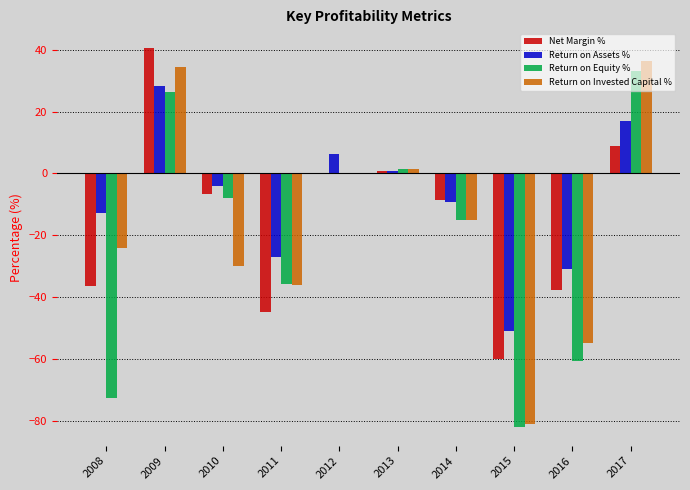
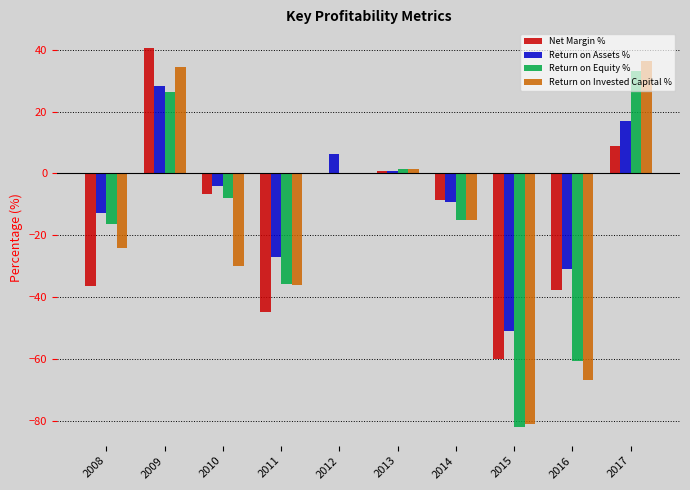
  {
    "Net Margin %": {
      "2008": -36,
      "2009": 41,
      "2010": -7,
      "2011": -45,
      "2014": -9,
      "2015": -60,
      "2016": -38,
      "2017": 9
    },
    "Return on Assets %": {
      "2008": -13,
      "2009": 28,
      "2010": -4,
      "2011": -27,
      "2012": 6,
      "2013": 1,
      "2014": -9,
      "2015": -51,
      "2016": -31,
      "2017": 17
    },
    "Return on Equity %": {
-     "2008": -73,
+     "2008": -17,
      "2009": 26,
      "2010": -8,
      "2011": -36,
      "2013": 1,
      "2014": -15,
      "2015": -82,
      "2016": -61
    },
    "Return on Invested Capital %": {
      "2008": -24,
      "2009": 35,
      "2010": -30,
      "2011": -36,
      "2013": 1,
      "2014": -15,
      "2015": -81,
-     "2016": -55
+     "2016": -67
    }
  }
